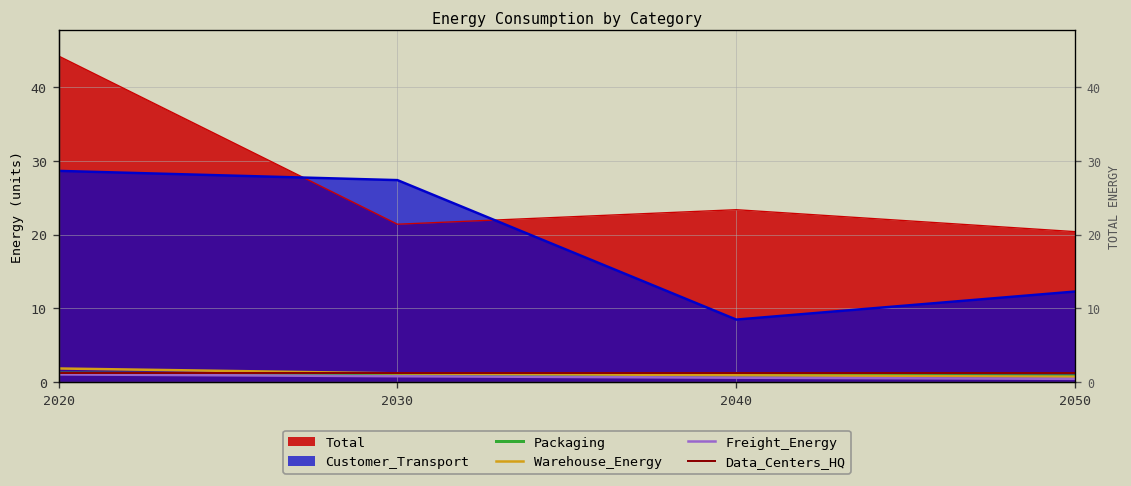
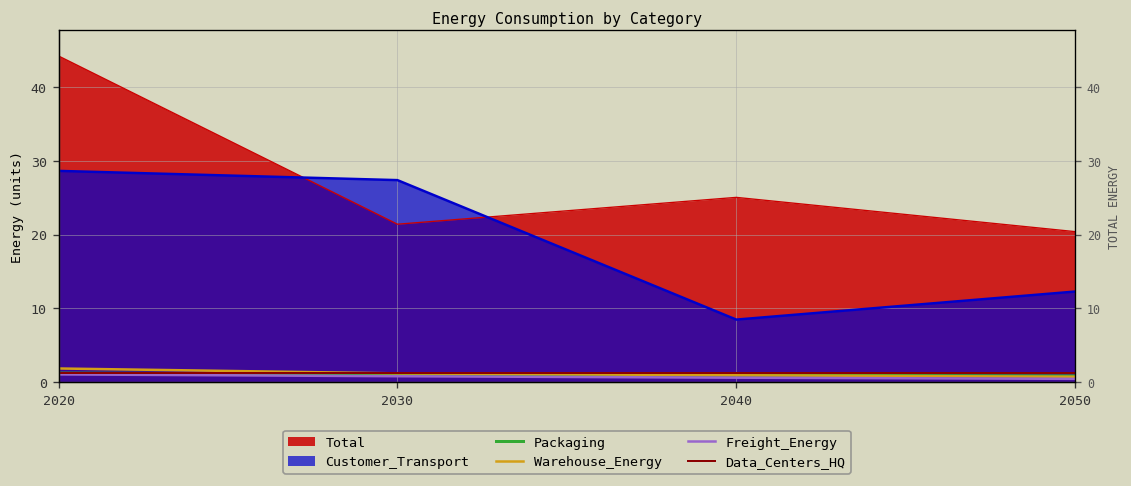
  {
    "Total": {
      "2020": 44,
      "2030": 21,
-     "2040": 23,
+     "2040": 25,
      "2050": 20
    },
    "Customer_Transport": {
      "2020": 29,
      "2030": 27,
      "2040": 8,
      "2050": 12
    },
    "Warehouse_Energy": {
      "2020": 2
    }
  }
